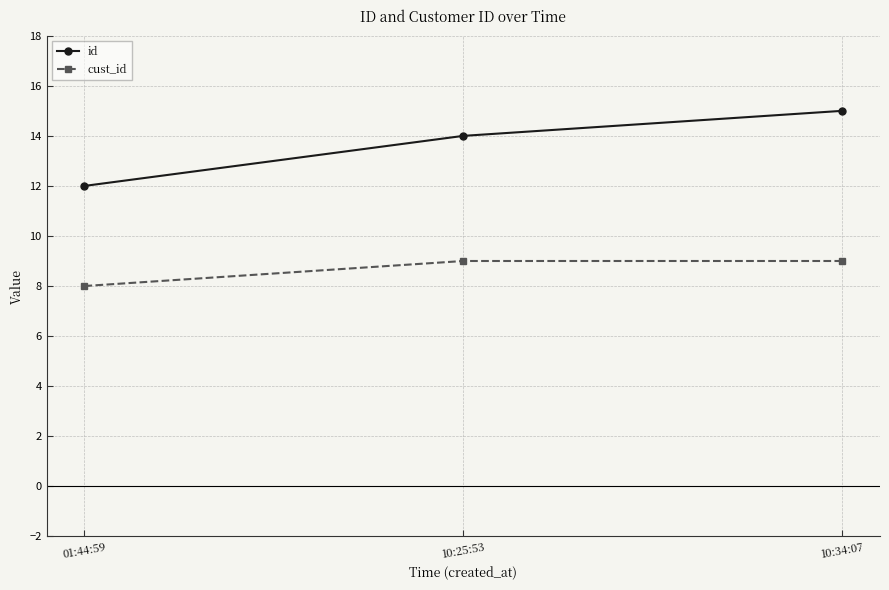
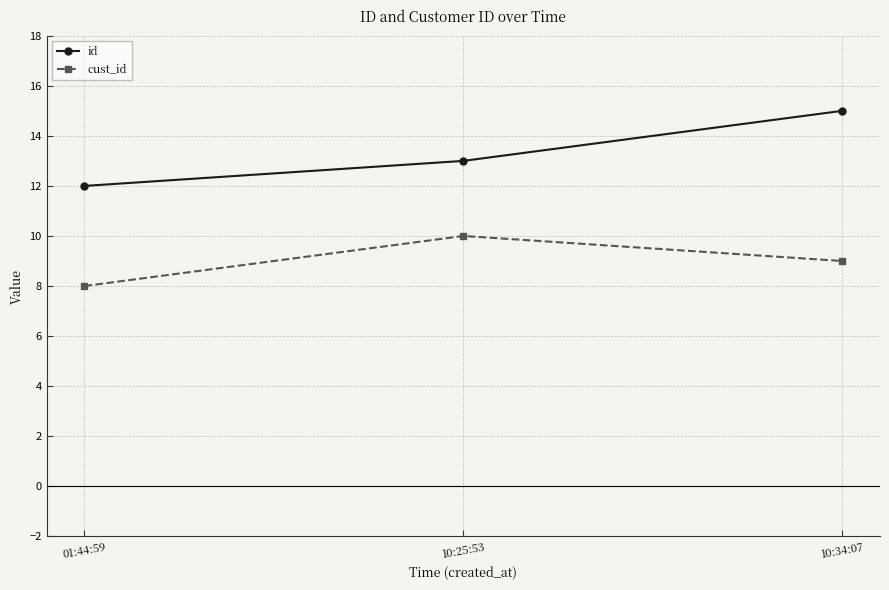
  {
    "id": {
      "01:44:59": 12,
-     "10:25:53": 14,
+     "10:25:53": 13,
      "10:34:07": 15
    },
    "cust_id": {
      "01:44:59": 8,
-     "10:25:53": 9,
+     "10:25:53": 10,
      "10:34:07": 9
    }
  }
